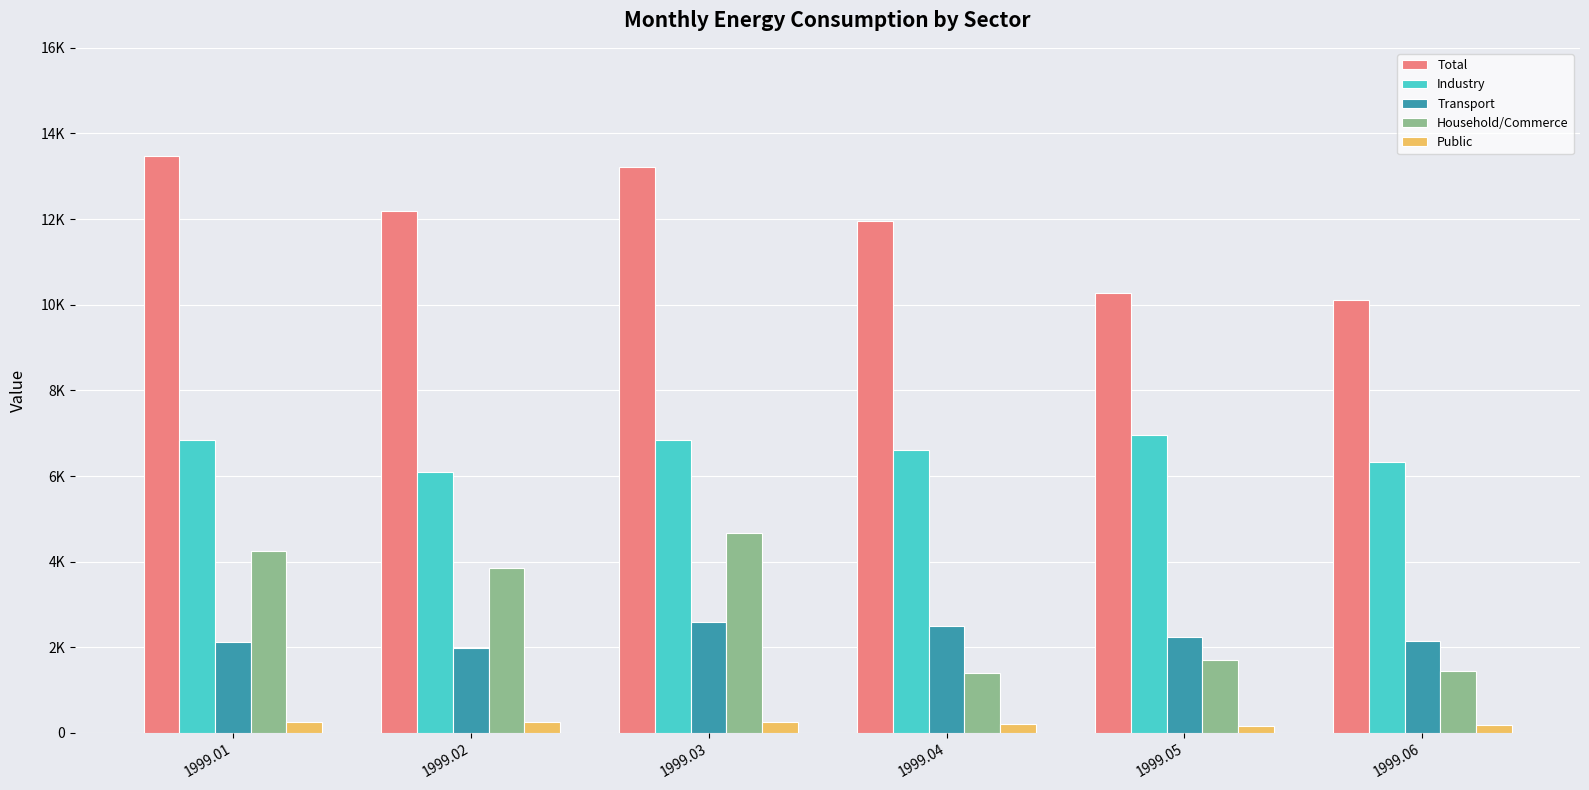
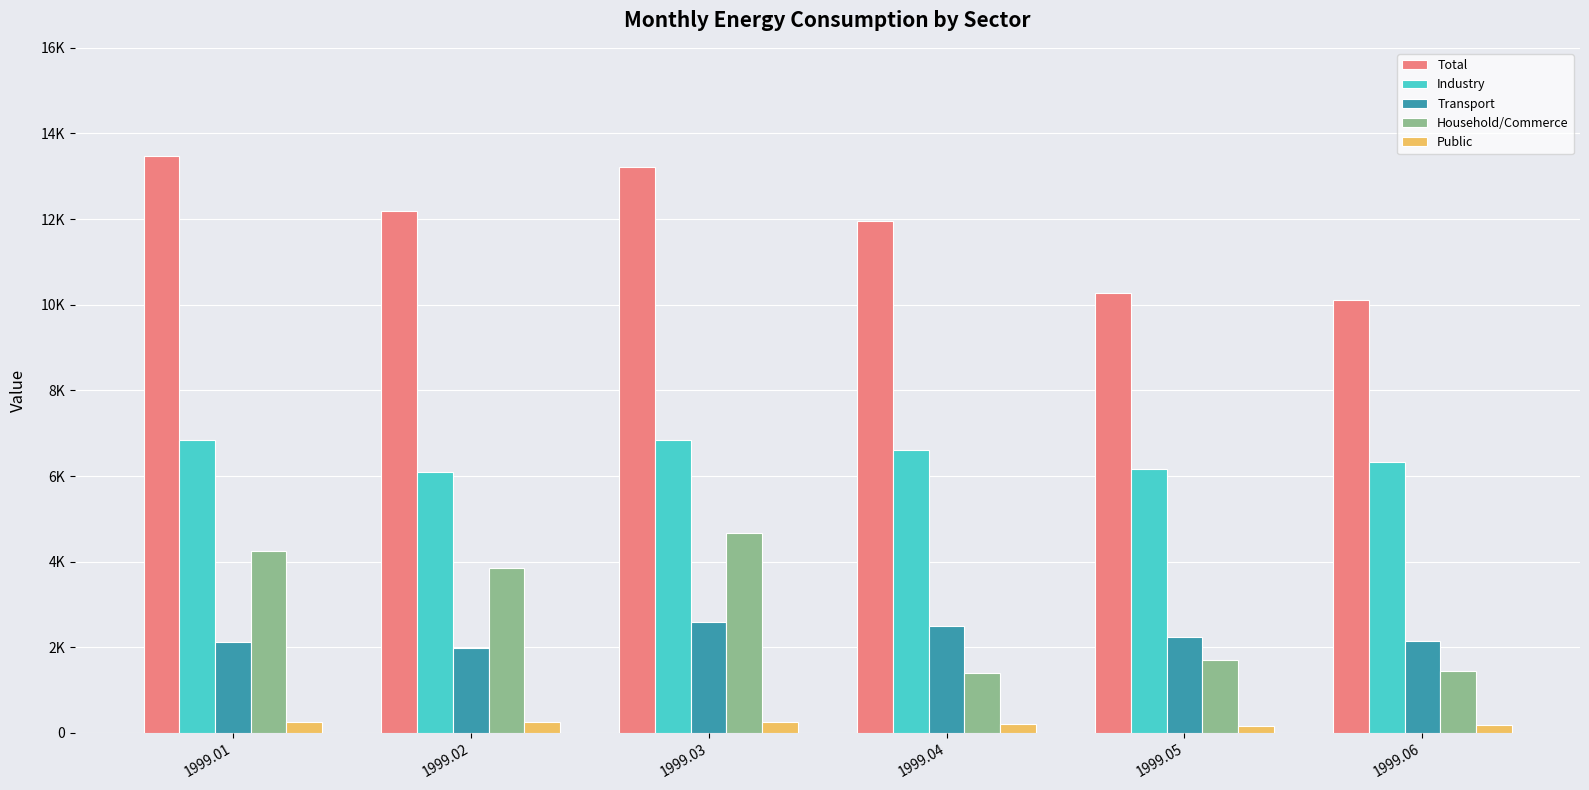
  {
    "Total": {
      "1999.01": 13500,
      "1999.02": 12200,
      "1999.03": 13200,
      "1999.04": 12000,
      "1999.05": 10300,
      "1999.06": 10100
    },
    "Industry": {
      "1999.01": 6800,
      "1999.02": 6100,
      "1999.03": 6800,
      "1999.04": 6600,
-     "1999.05": 7000,
+     "1999.05": 6200,
      "1999.06": 6300
    },
    "Transport": {
      "1999.01": 2100,
      "1999.02": 2000,
      "1999.03": 2600,
      "1999.04": 2500,
      "1999.05": 2200,
      "1999.06": 2100
    },
    "Household/Commerce": {
      "1999.01": 4200,
      "1999.02": 3900,
      "1999.03": 4700,
      "1999.04": 1400,
      "1999.05": 1700,
      "1999.06": 1500
    },
    "Public": {
      "1999.01": 300,
      "1999.02": 300,
      "1999.03": 300,
      "1999.04": 200,
      "1999.05": 200,
      "1999.06": 200
    }
  }
